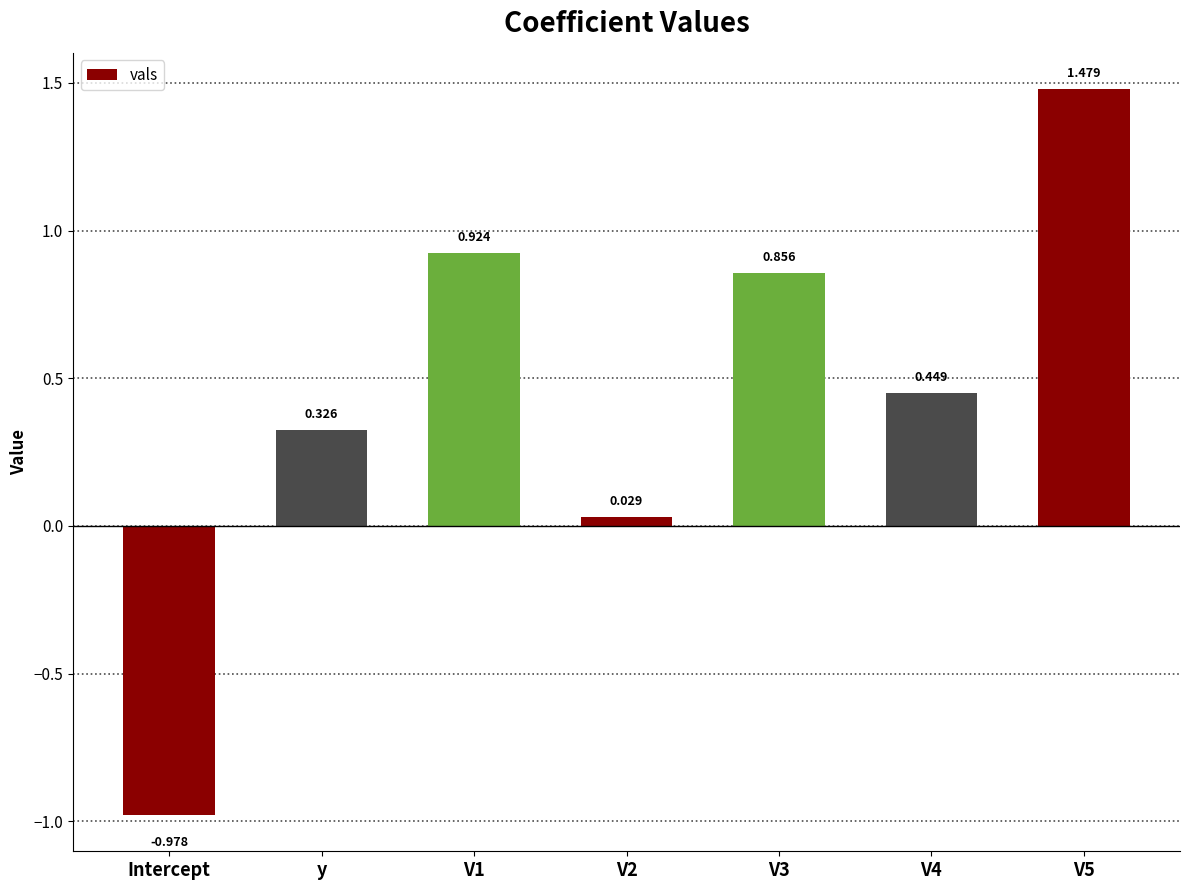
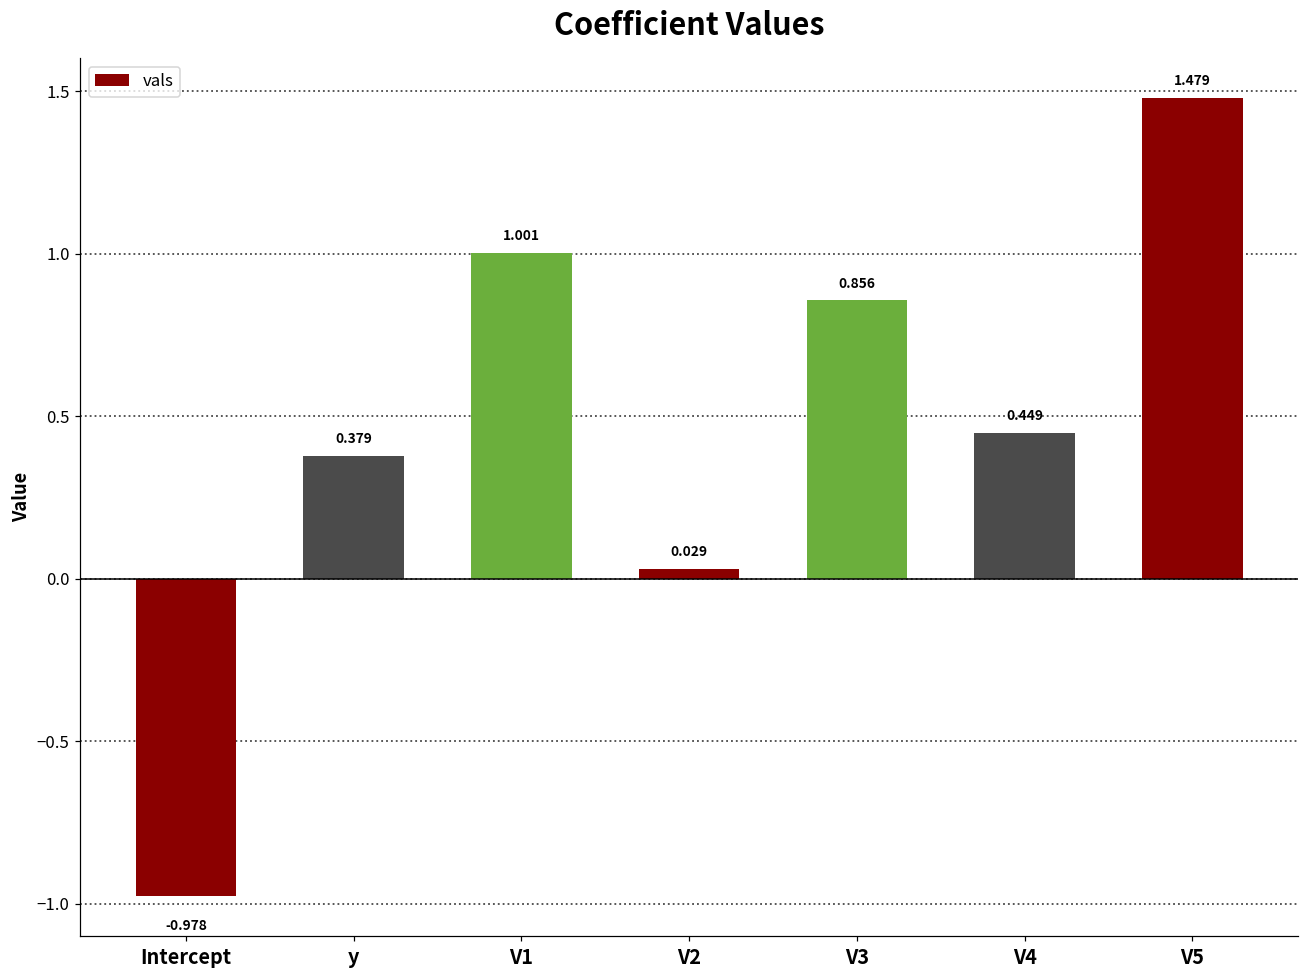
  {
    "Intercept": -0.978,
-   "y": 0.326,
-   "V1": 0.924,
+   "y": 0.379,
+   "V1": 1.001,
    "V2": 0.029,
    "V3": 0.856,
    "V4": 0.449,
    "V5": 1.479
  }
